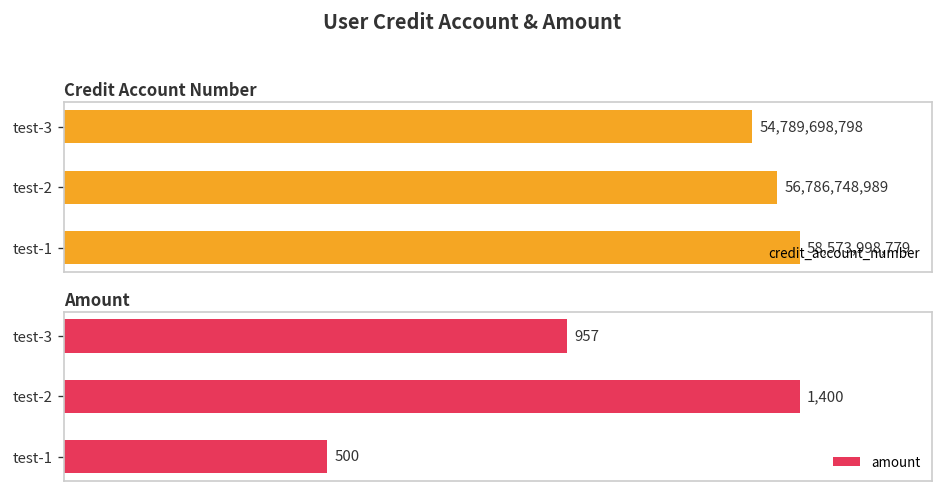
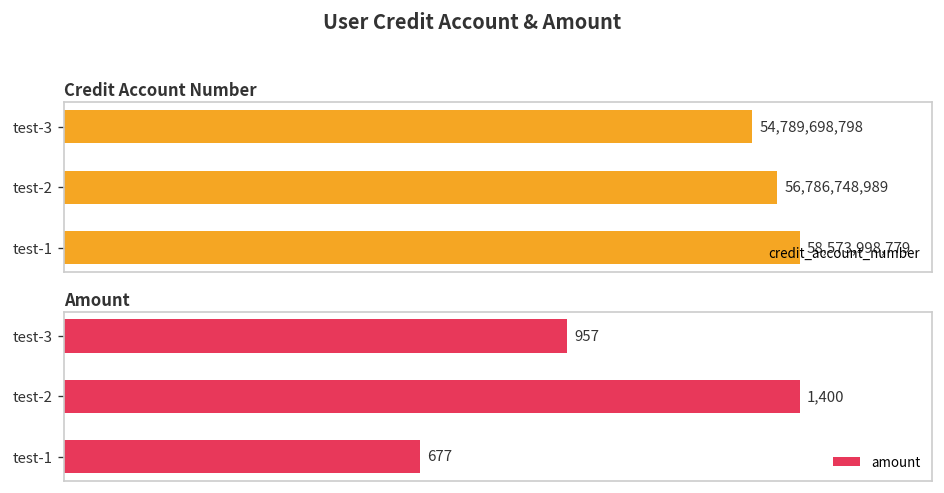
  {
    "Credit Account Number": {
      "test-3": "54,789,698,798",
      "test-2": "56,786,748,989",
      "test-1": "58,573,998,779"
    },
    "Amount": {
      "test-3": "957",
      "test-2": "1,400",
-     "test-1": "500"
+     "test-1": "677"
    }
  }
